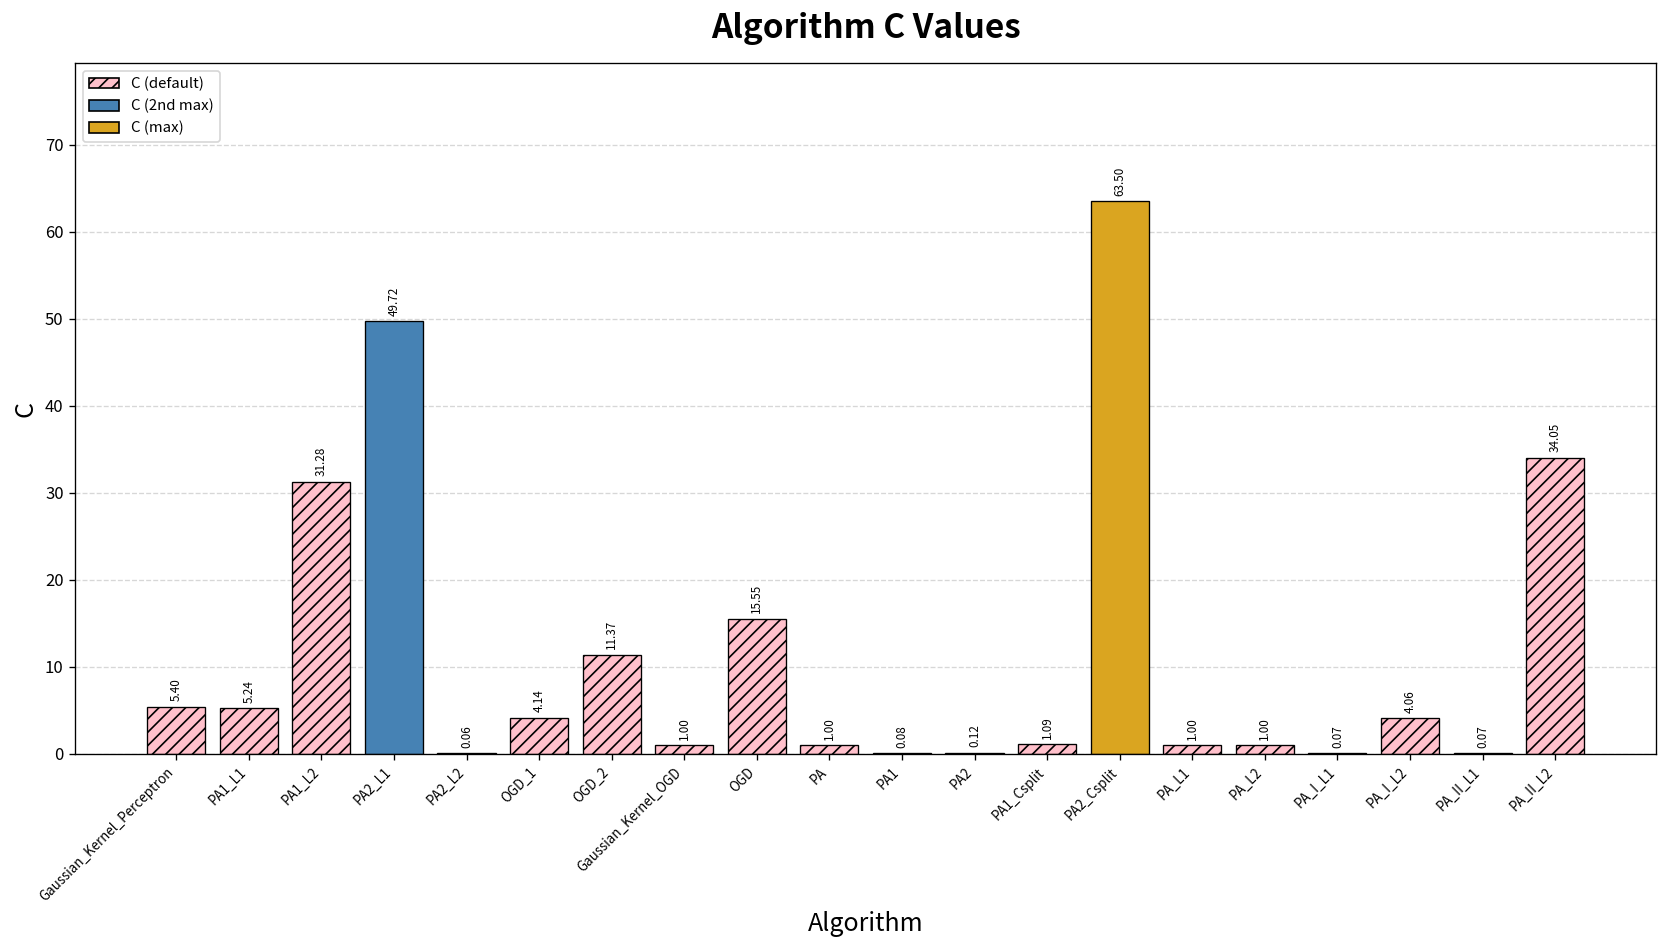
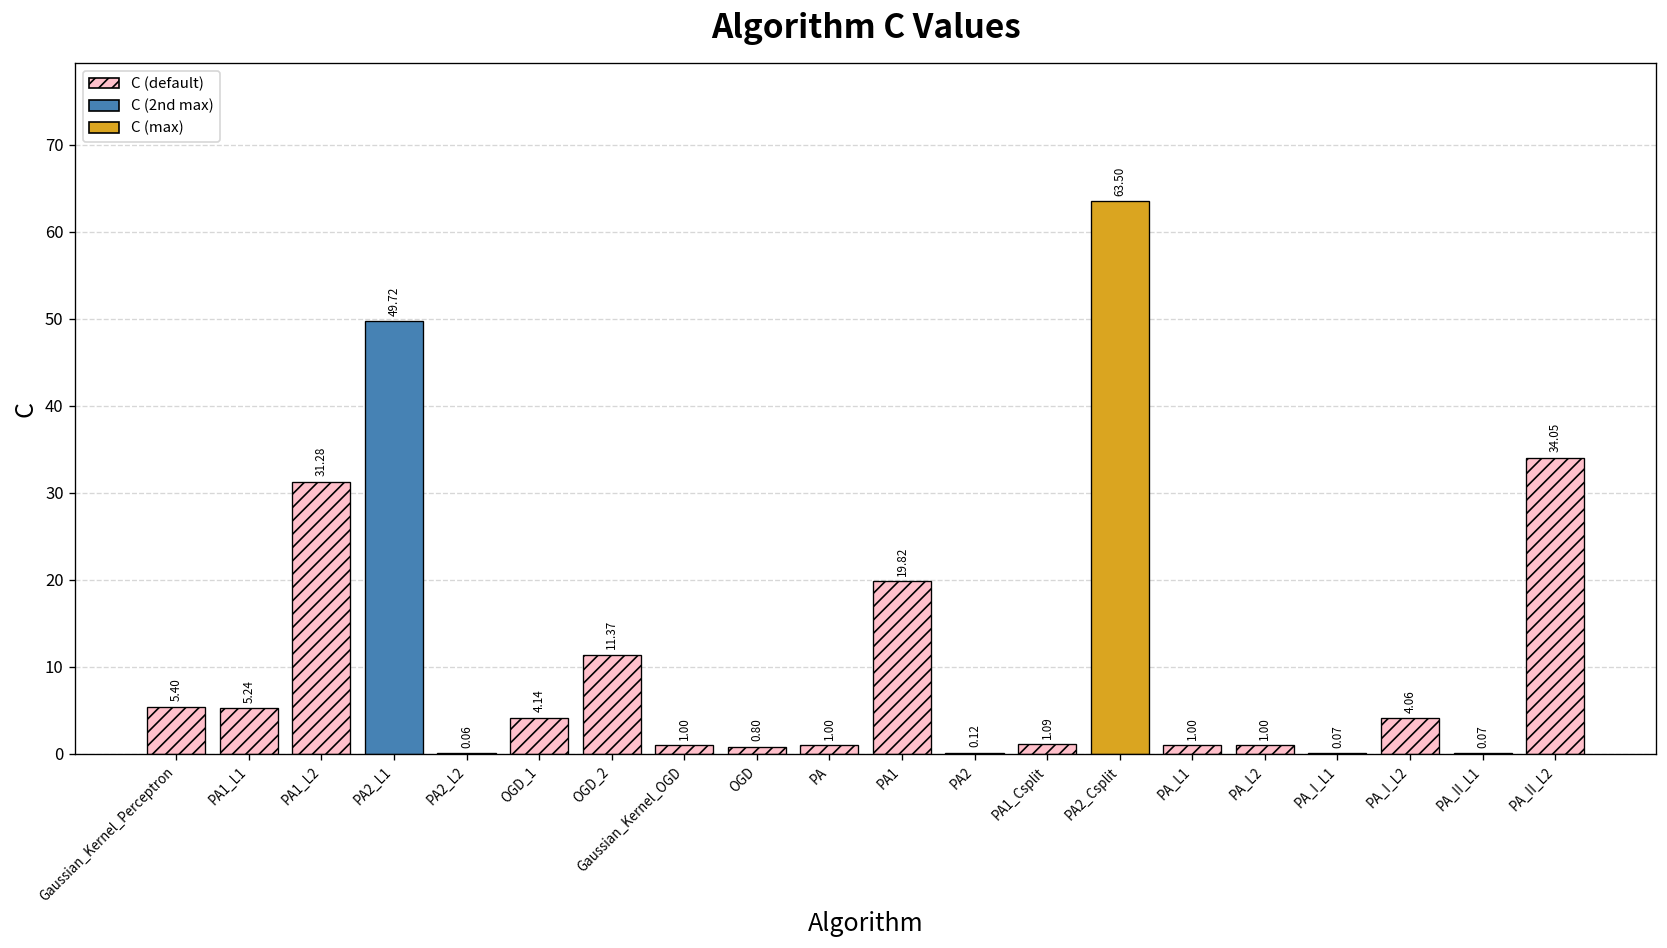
  {
    "Gaussian_Kernel_Perceptron": 5.40,
    "PA1_L1": 5.24,
    "PA1_L2": 31.28,
    "PA2_L1": 49.72,
    "PA2_L2": 0.06,
    "OGD_1": 4.14,
    "OGD_2": 11.37,
    "Gaussian_Kernel_OGD": 1.00,
-   "OGD": 15.55,
+   "OGD": 0.80,
    "PA": 1.00,
-   "PA1": 0.08,
+   "PA1": 19.82,
    "PA2": 0.12,
    "PA1_Csplit": 1.09,
    "PA2_Csplit": 63.50,
    "PA_L1": 1.00,
    "PA_L2": 1.00,
    "PA_I_L1": 0.07,
    "PA_I_L2": 4.06,
    "PA_II_L1": 0.07,
    "PA_II_L2": 34.05
  }
